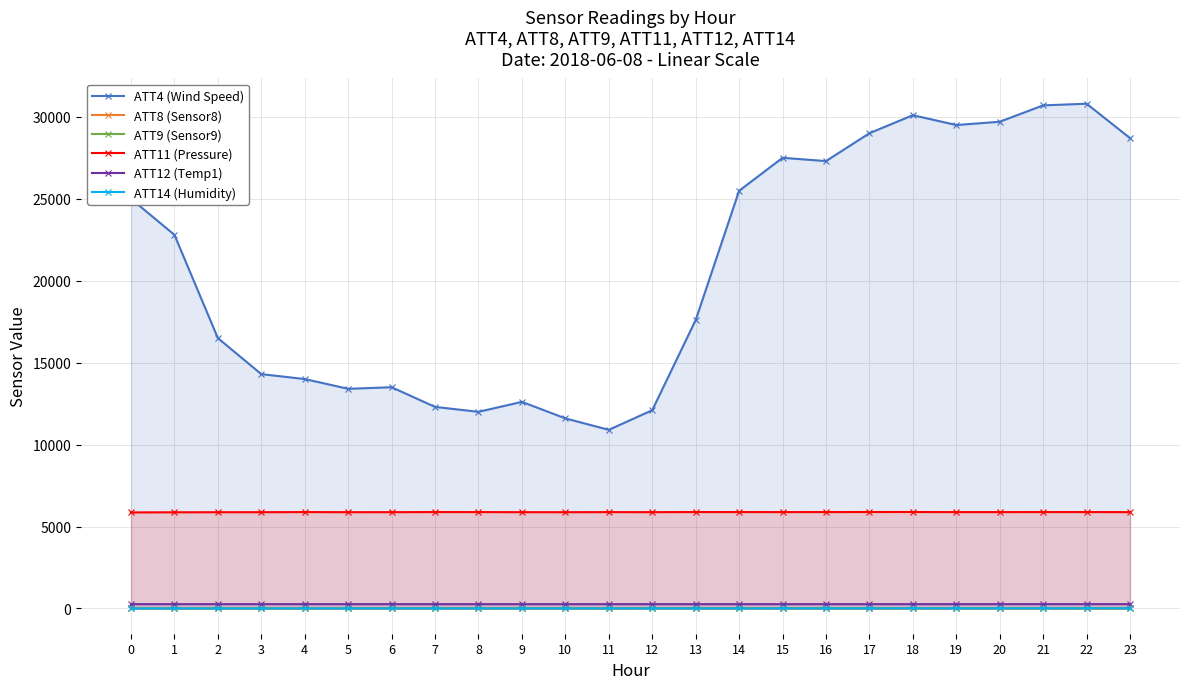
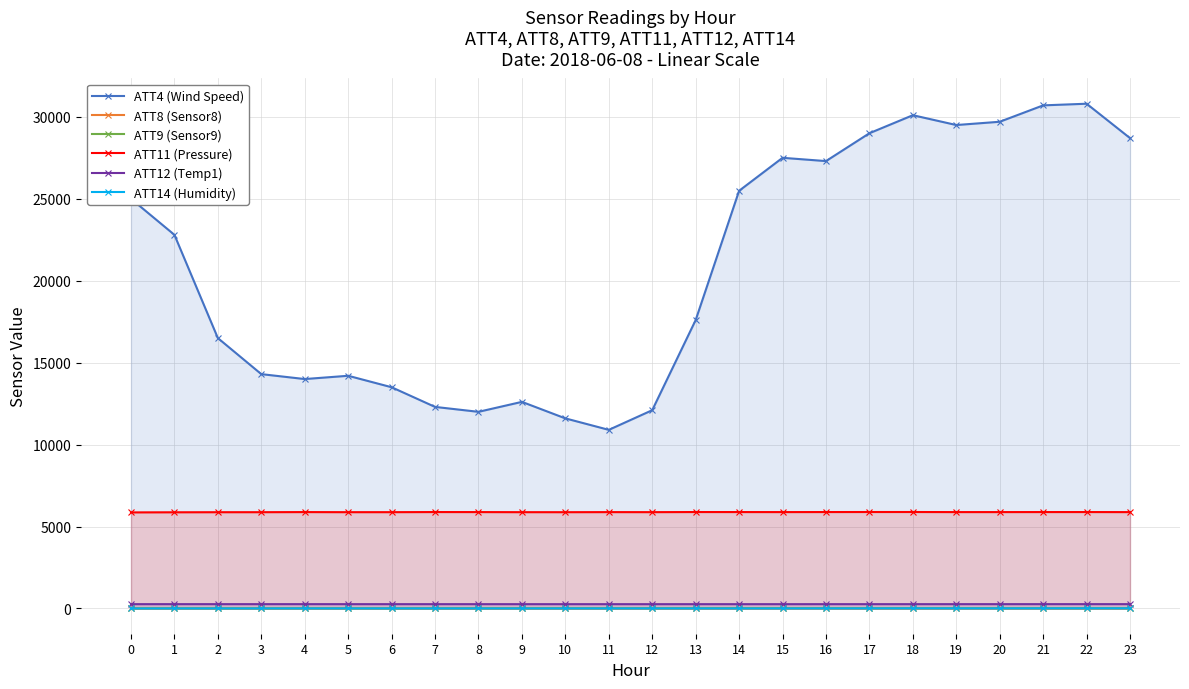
  {
    "ATT4 (Wind Speed)": {
      "1": 22800,
      "2": 16500,
      "3": 14300,
      "4": 14000,
-     "5": 13400,
+     "5": 14200,
      "6": 13500,
      "7": 12300,
      "8": 12000,
      "9": 12600,
      "10": 11600,
      "11": 10900,
      "12": 12100,
      "13": 17600,
      "14": 25500,
      "15": 27500,
      "16": 27300,
      "17": 29000,
      "18": 30100,
      "19": 29500,
      "20": 29700,
      "21": 30700,
      "22": 30800,
      "23": 28700
    },
    "ATT11 (Pressure)": {
      "0": 5900,
      "1": 5900,
      "2": 5900,
      "3": 5900,
      "4": 5900,
      "5": 5900,
      "6": 5900,
      "7": 5900,
      "8": 5900,
      "9": 5900,
      "10": 5900,
      "11": 5900,
      "12": 5900,
      "13": 5900,
      "14": 5900,
      "15": 5900,
      "16": 5900,
      "17": 5900,
      "18": 5900,
      "19": 5900,
      "20": 5900,
      "21": 5900,
      "22": 5900,
      "23": 5900
    },
    "ATT12 (Temp1)": {
      "0": 300,
      "1": 300,
      "2": 300,
      "3": 300,
      "4": 300,
      "5": 300,
      "6": 300,
      "7": 300,
      "8": 300,
      "9": 300,
      "10": 300,
      "11": 300,
      "12": 300,
      "13": 300,
      "14": 300,
      "15": 300,
      "16": 300,
      "17": 300,
      "18": 300,
      "19": 300,
      "20": 300,
      "21": 300,
      "22": 300,
      "23": 300
    }
  }
